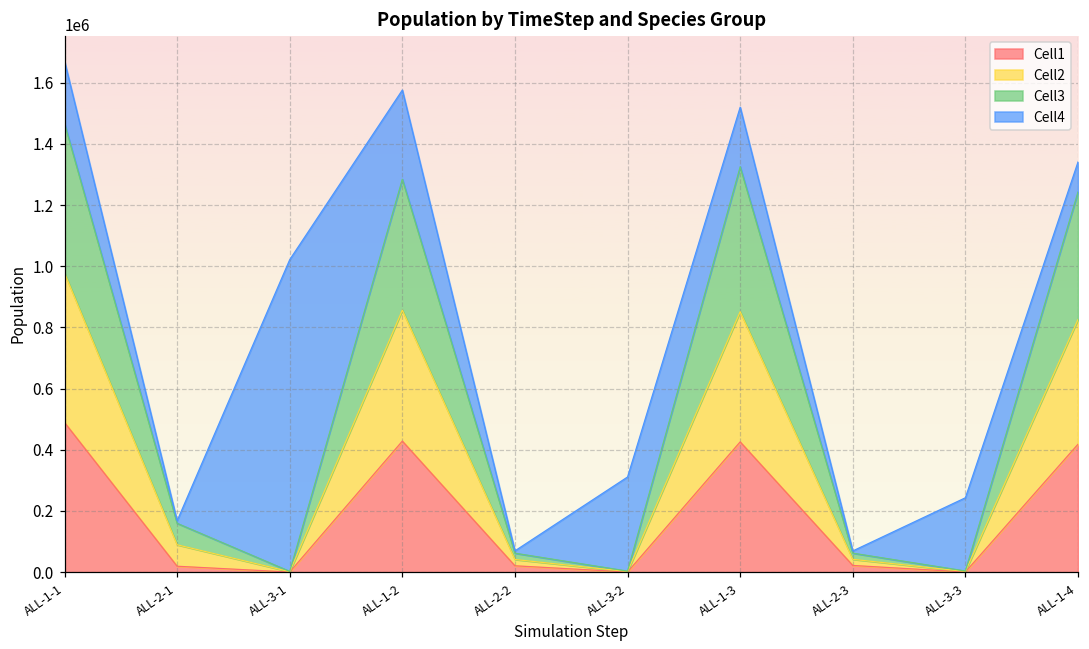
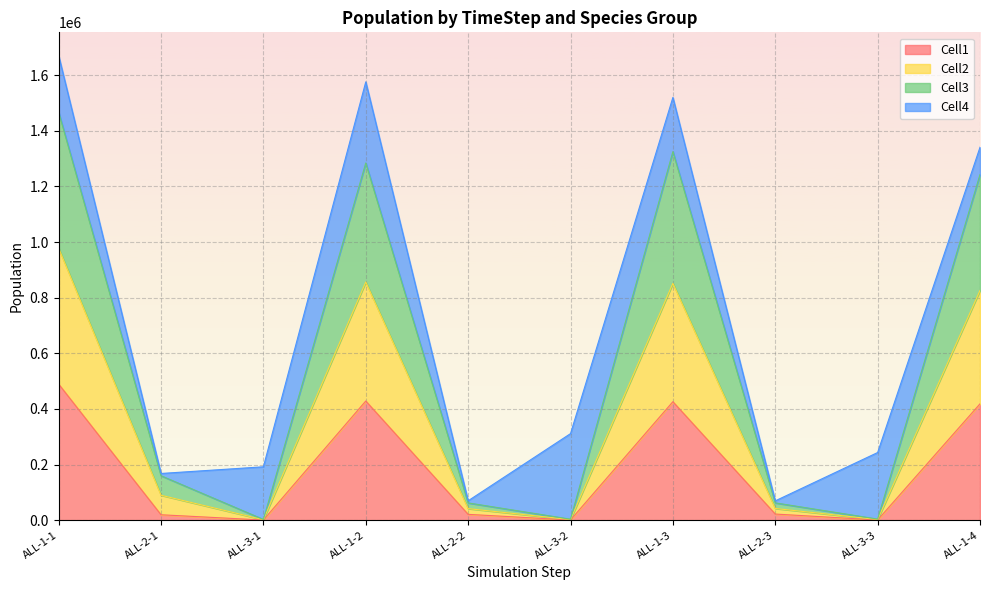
  {
    "Cell1": {
      "ALL-1-1": 490000,
      "ALL-2-1": 20000,
      "ALL-1-2": 430000,
      "ALL-2-2": 20000,
      "ALL-1-3": 430000,
      "ALL-2-3": 20000,
      "ALL-1-4": 420000
    },
    "Cell2": {
      "ALL-1-1": 490000,
      "ALL-2-1": 70000,
      "ALL-1-2": 430000,
      "ALL-2-2": 20000,
      "ALL-1-3": 430000,
      "ALL-2-3": 20000,
      "ALL-1-4": 410000
    },
    "Cell3": {
      "ALL-1-1": 490000,
      "ALL-1-2": 430000,
      "ALL-1-3": 470000,
      "ALL-1-4": 420000
    },
    "Cell4": {
      "ALL-1-1": 200000,
-     "ALL-3-1": 1020000,
+     "ALL-3-1": 190000,
      "ALL-1-2": 290000,
      "ALL-3-2": 310000,
      "ALL-1-3": 190000,
      "ALL-3-3": 240000,
      "ALL-1-4": 100000
    }
  }
